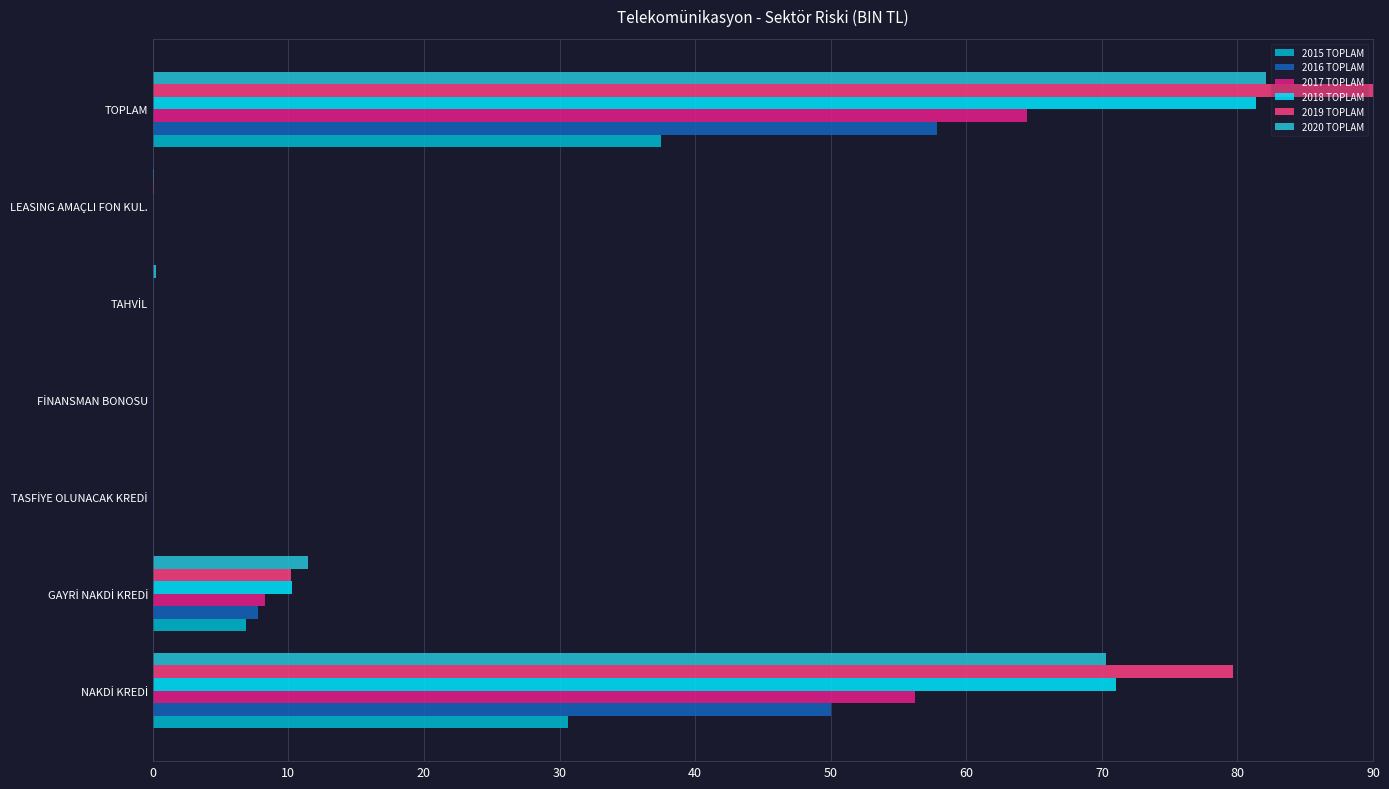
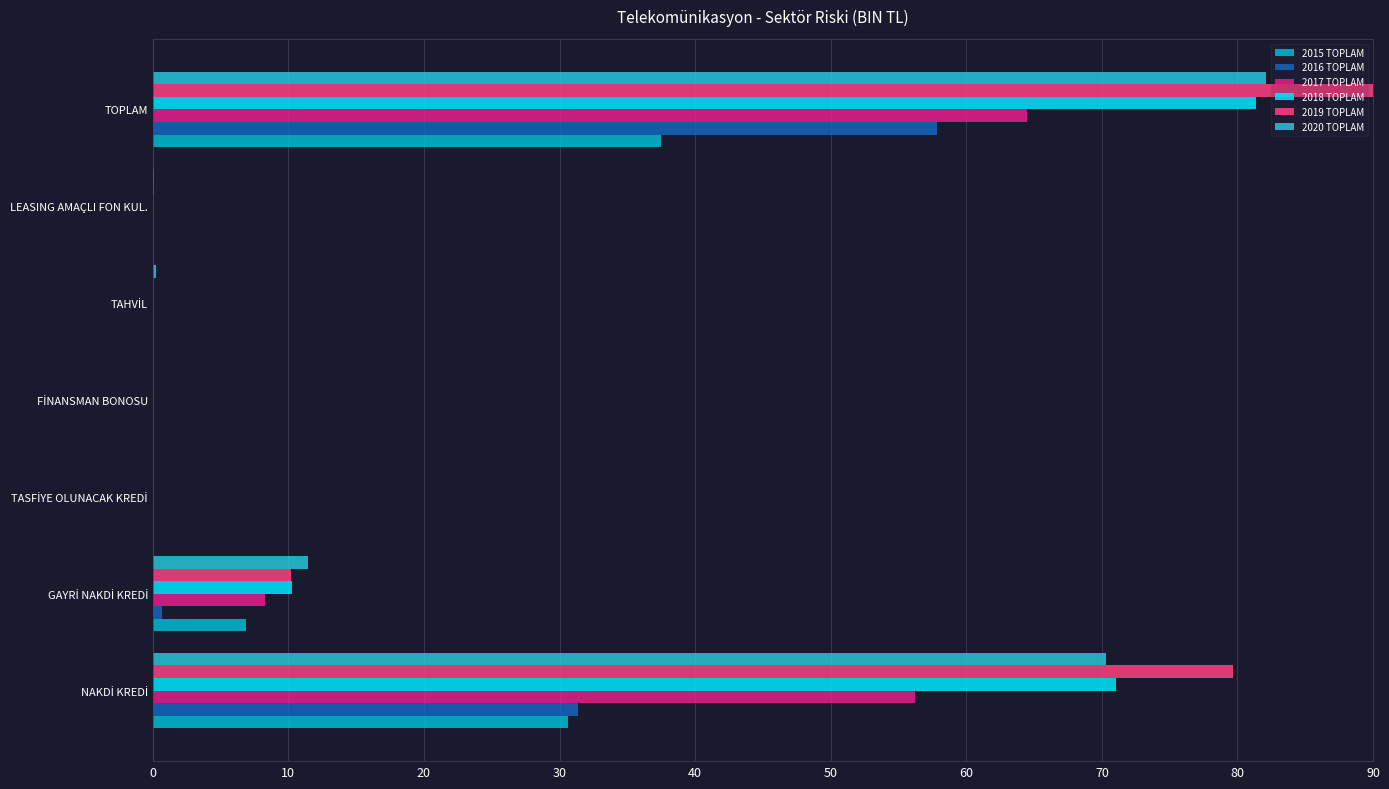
  {
    "2016 TOPLAM": {
      "TOPLAM": 57.8,
      "TAHVİL": 0.0,
      "FİNANSMAN BONOSU": 0.0,
      "TASFİYE OLUNACAK KREDİ": 0.0,
-     "GAYRİ NAKDİ KREDİ": 7.8,
-     "NAKDİ KREDİ": 50.0
+     "GAYRİ NAKDİ KREDİ": 0.7,
+     "NAKDİ KREDİ": 31.4
    }
  }
